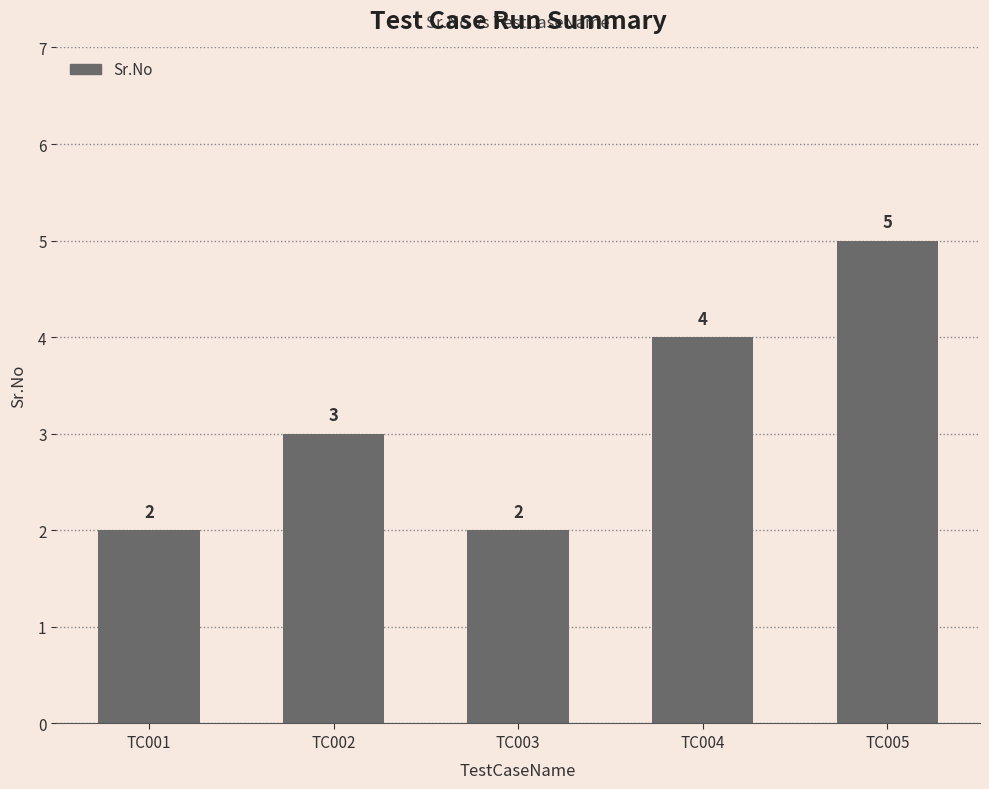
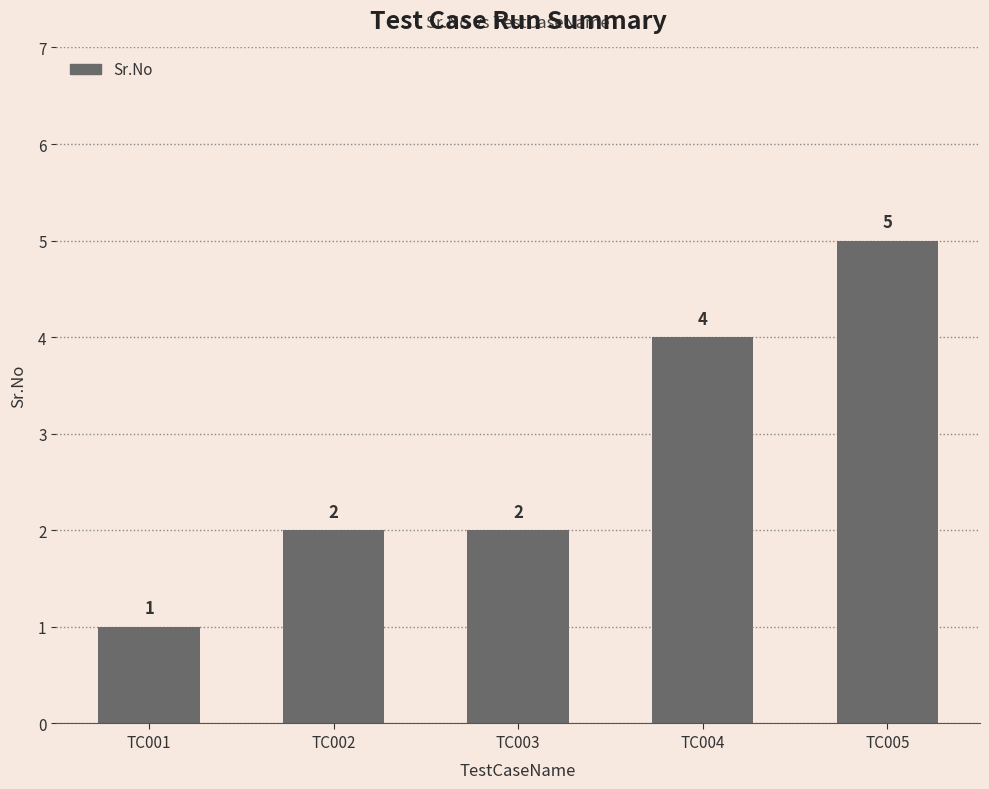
  {
-   "TC001": 2,
-   "TC002": 3,
+   "TC001": 1,
+   "TC002": 2,
    "TC003": 2,
    "TC004": 4,
    "TC005": 5
  }
